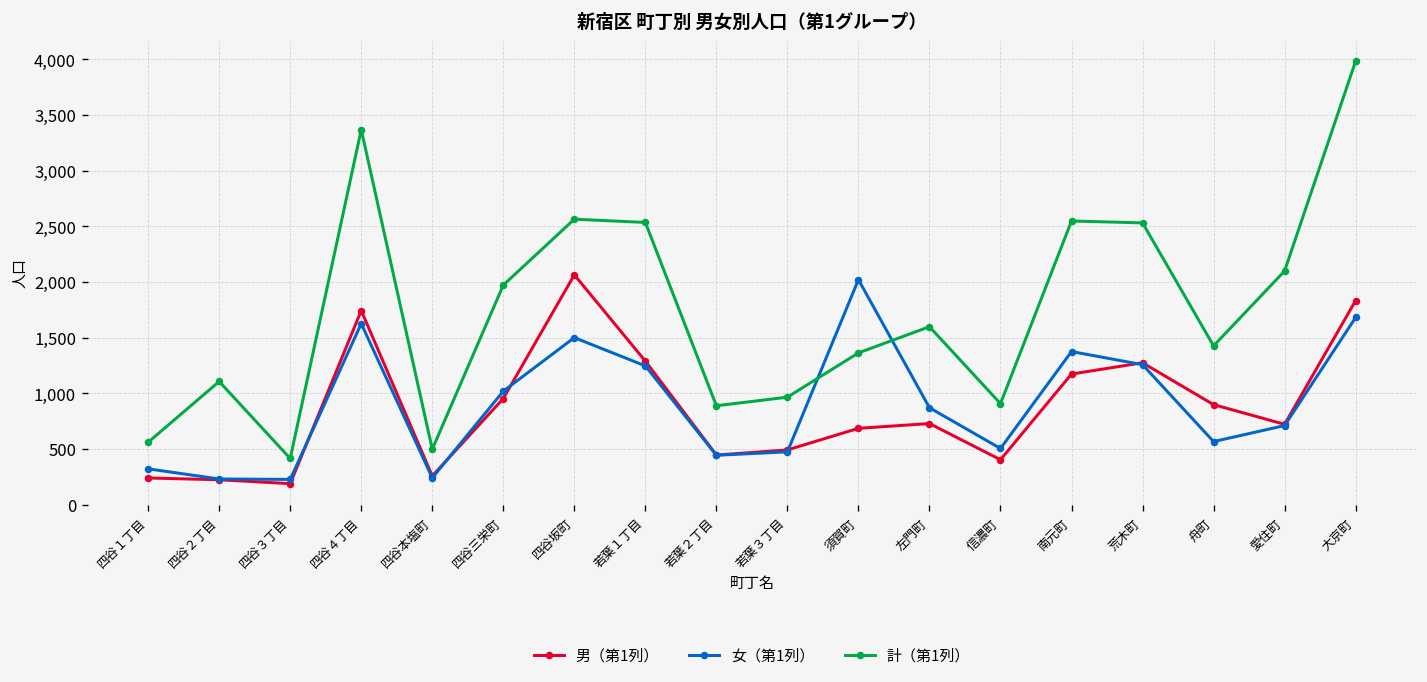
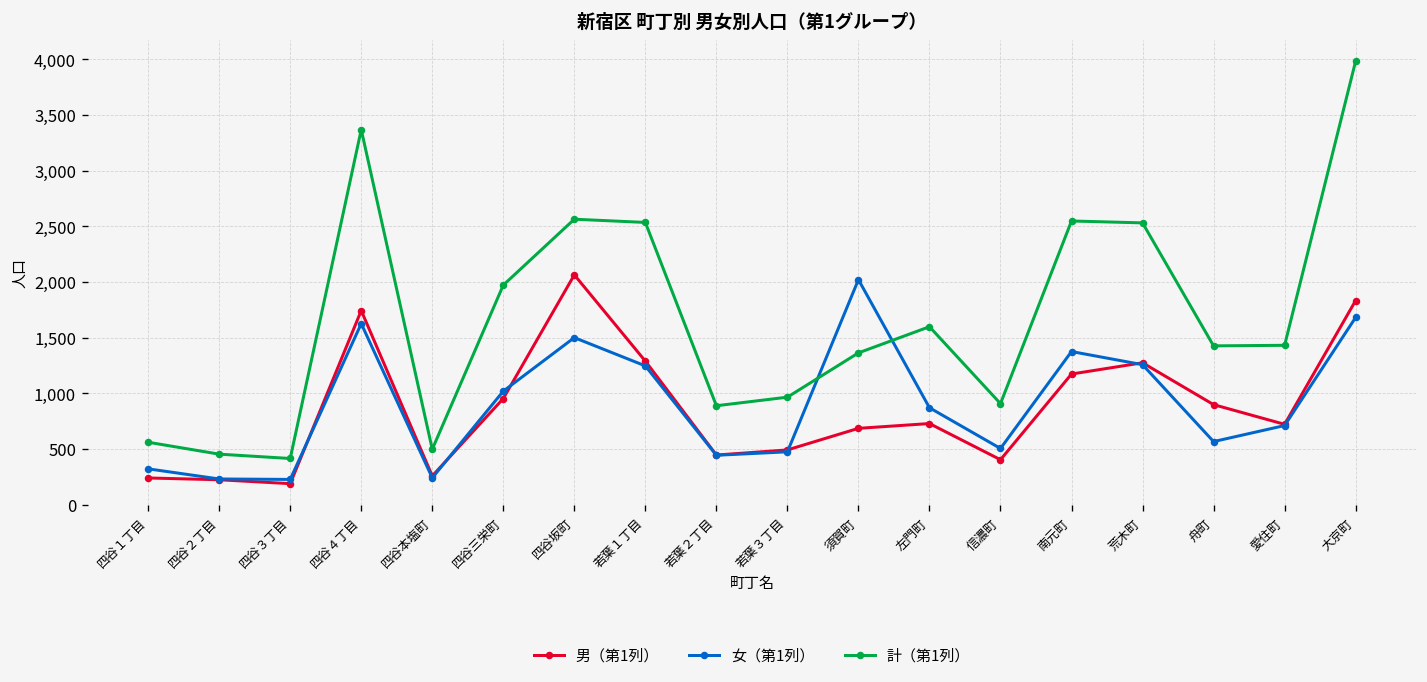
  {
    "男（第1列）": {
      "四谷１丁目": "200",
      "四谷３丁目": "200",
      "四谷４丁目": "1,700",
      "四谷三栄町": "1,000",
      "四谷坂町": "2,100",
      "若葉１丁目": "1,300",
      "須賀町": "700",
      "左門町": "700",
      "信濃町": "400",
      "南元町": "1,200",
      "舟町": "900",
      "大京町": "1,800"
    },
    "女（第1列）": {
      "四谷１丁目": "300",
      "四谷３丁目": "200",
      "四谷４丁目": "1,600",
      "四谷三栄町": "1,000",
      "四谷坂町": "1,500",
      "若葉１丁目": "1,200",
      "須賀町": "2,000",
      "左門町": "900",
      "信濃町": "500",
      "南元町": "1,400",
      "舟町": "600",
      "大京町": "1,700"
    },
    "計（第1列）": {
      "四谷１丁目": "600",
-     "四谷２丁目": "1,100",
+     "四谷２丁目": "500",
      "四谷３丁目": "400",
      "四谷４丁目": "3,400",
      "四谷本塩町": "500",
      "四谷三栄町": "2,000",
      "四谷坂町": "2,600",
      "若葉１丁目": "2,500",
      "若葉２丁目": "900",
      "若葉３丁目": "1,000",
      "須賀町": "1,400",
      "左門町": "1,600",
      "信濃町": "900",
      "南元町": "2,500",
      "荒木町": "2,500",
      "舟町": "1,400",
-     "愛住町": "2,100",
+     "愛住町": "1,400",
      "大京町": "4,000"
    }
  }
